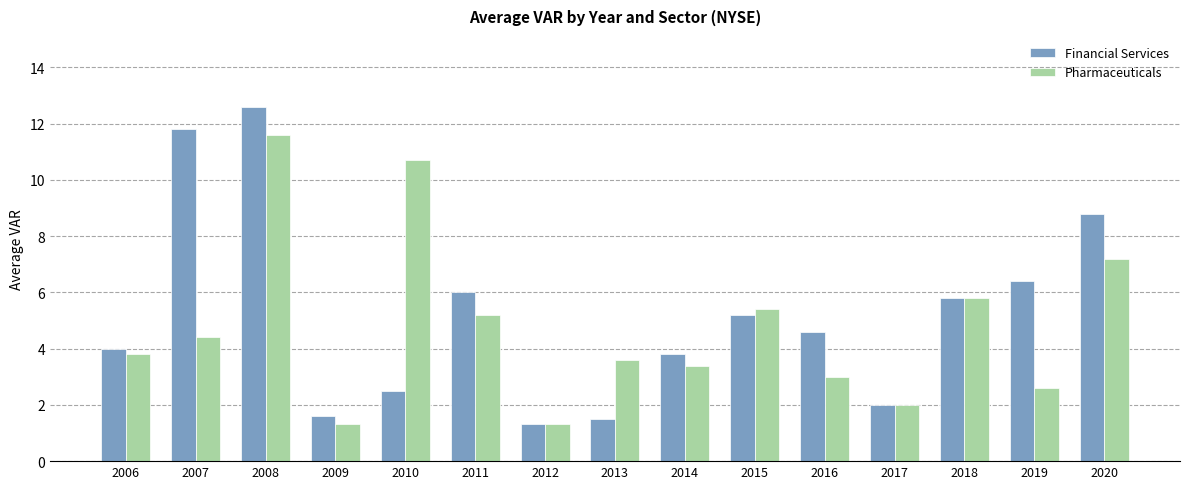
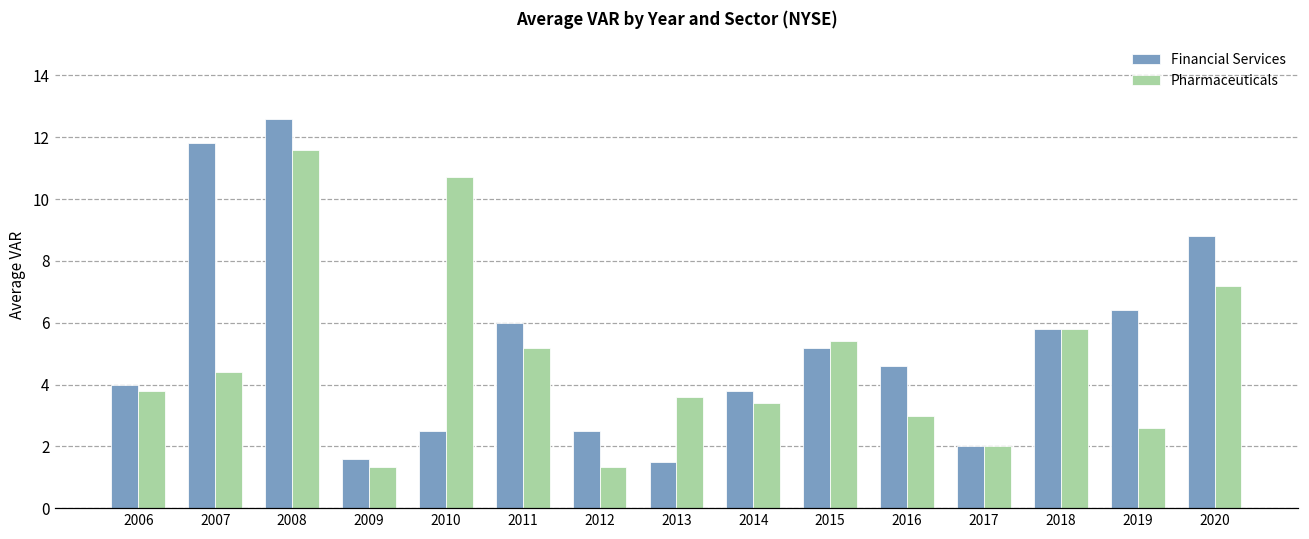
  {
    "Financial Services": {
      "2006": 4.0,
      "2007": 11.8,
      "2008": 12.6,
      "2009": 1.6,
      "2010": 2.5,
      "2011": 6.0,
-     "2012": 1.3,
+     "2012": 2.5,
      "2013": 1.5,
      "2014": 3.8,
      "2015": 5.2,
      "2016": 4.6,
      "2017": 2.0,
      "2018": 5.8,
      "2019": 6.4,
      "2020": 8.8
    },
    "Pharmaceuticals": {
      "2006": 3.8,
      "2007": 4.4,
      "2008": 11.6,
      "2009": 1.3,
      "2010": 10.7,
      "2011": 5.2,
      "2012": 1.3,
      "2013": 3.6,
      "2014": 3.4,
      "2015": 5.4,
      "2016": 3.0,
      "2017": 2.0,
      "2018": 5.8,
      "2019": 2.6,
      "2020": 7.2
    }
  }
